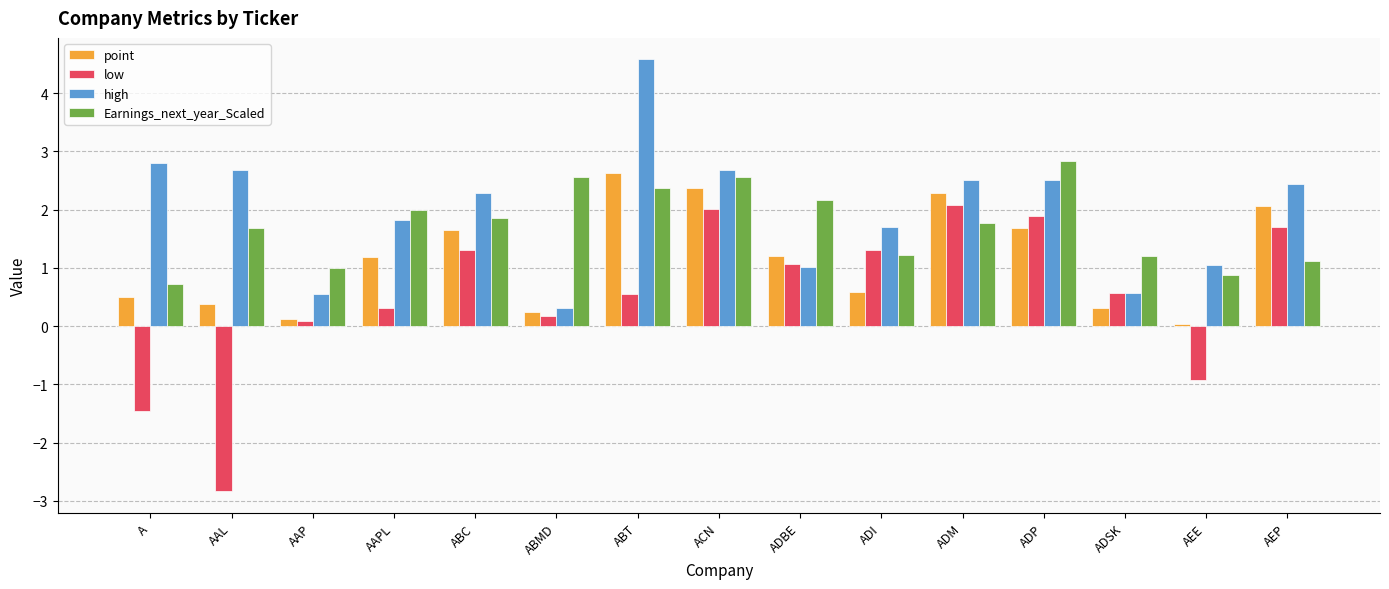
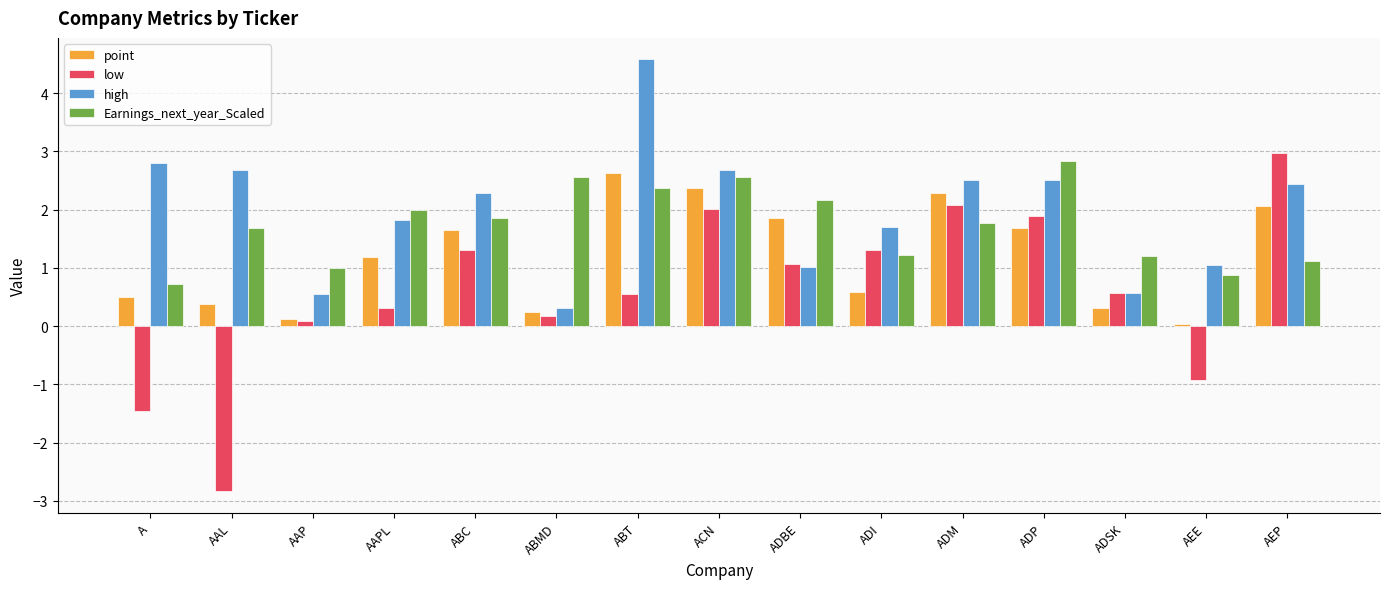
  {
    "point": {
      "A": 0.5,
      "AAL": 0.4,
      "AAP": 0.1,
      "AAPL": 1.2,
      "ABC": 1.7,
      "ABMD": 0.2,
      "ABT": 2.6,
      "ACN": 2.4,
-     "ADBE": 1.2,
+     "ADBE": 1.9,
      "ADI": 0.6,
      "ADM": 2.3,
      "ADP": 1.7,
      "ADSK": 0.3,
      "AEE": 0.0,
      "AEP": 2.1
    },
    "low": {
      "A": -1.5,
      "AAL": -2.8,
      "AAP": 0.1,
      "AAPL": 0.3,
      "ABC": 1.3,
      "ABMD": 0.2,
      "ABT": 0.6,
      "ACN": 2.0,
      "ADBE": 1.1,
      "ADI": 1.3,
      "ADM": 2.1,
      "ADP": 1.9,
      "ADSK": 0.6,
      "AEE": -0.9,
-     "AEP": 1.7
+     "AEP": 3.0
    },
    "high": {
      "A": 2.8,
      "AAL": 2.7,
      "AAP": 0.5,
      "AAPL": 1.8,
      "ABC": 2.3,
      "ABMD": 0.3,
      "ABT": 4.6,
      "ACN": 2.7,
      "ADBE": 1.0,
      "ADI": 1.7,
      "ADM": 2.5,
      "ADP": 2.5,
      "ADSK": 0.6,
      "AEE": 1.1,
      "AEP": 2.4
    },
    "Earnings_next_year_Scaled": {
      "A": 0.7,
      "AAL": 1.7,
      "AAP": 1.0,
      "AAPL": 2.0,
      "ABC": 1.9,
      "ABMD": 2.6,
      "ABT": 2.4,
      "ACN": 2.6,
      "ADBE": 2.2,
      "ADI": 1.2,
      "ADM": 1.8,
      "ADP": 2.8,
      "ADSK": 1.2,
      "AEE": 0.9,
      "AEP": 1.1
    }
  }
